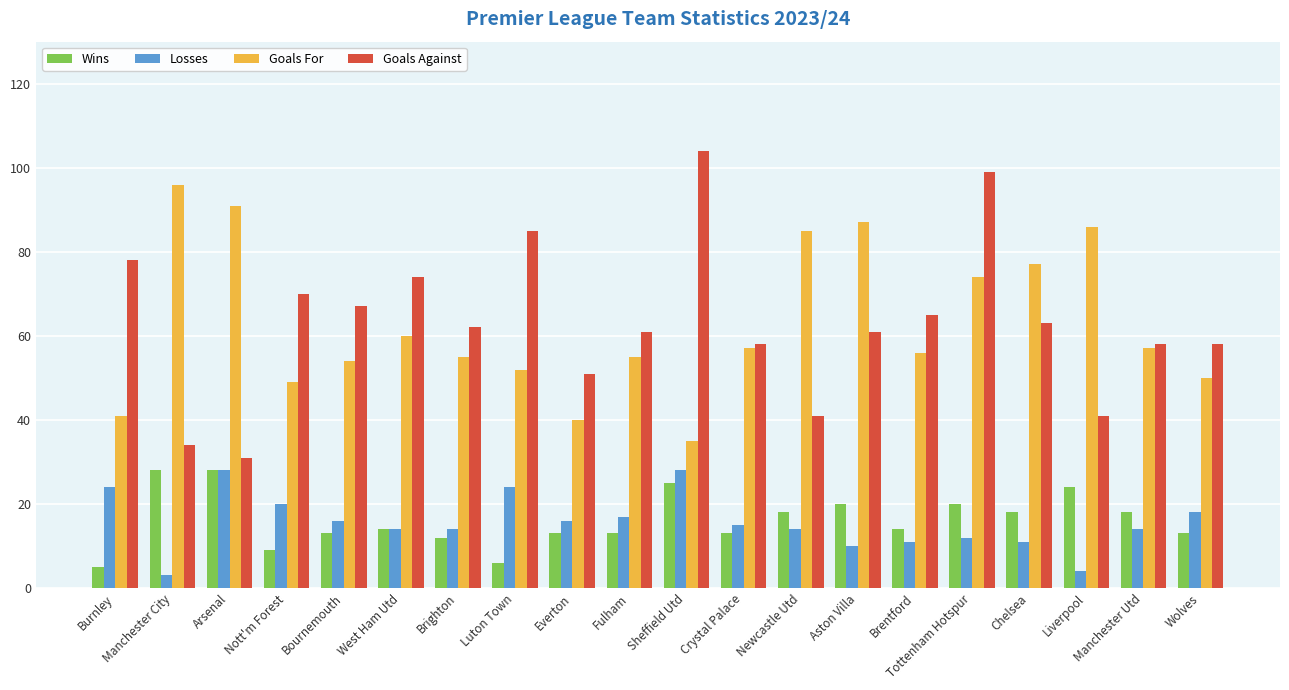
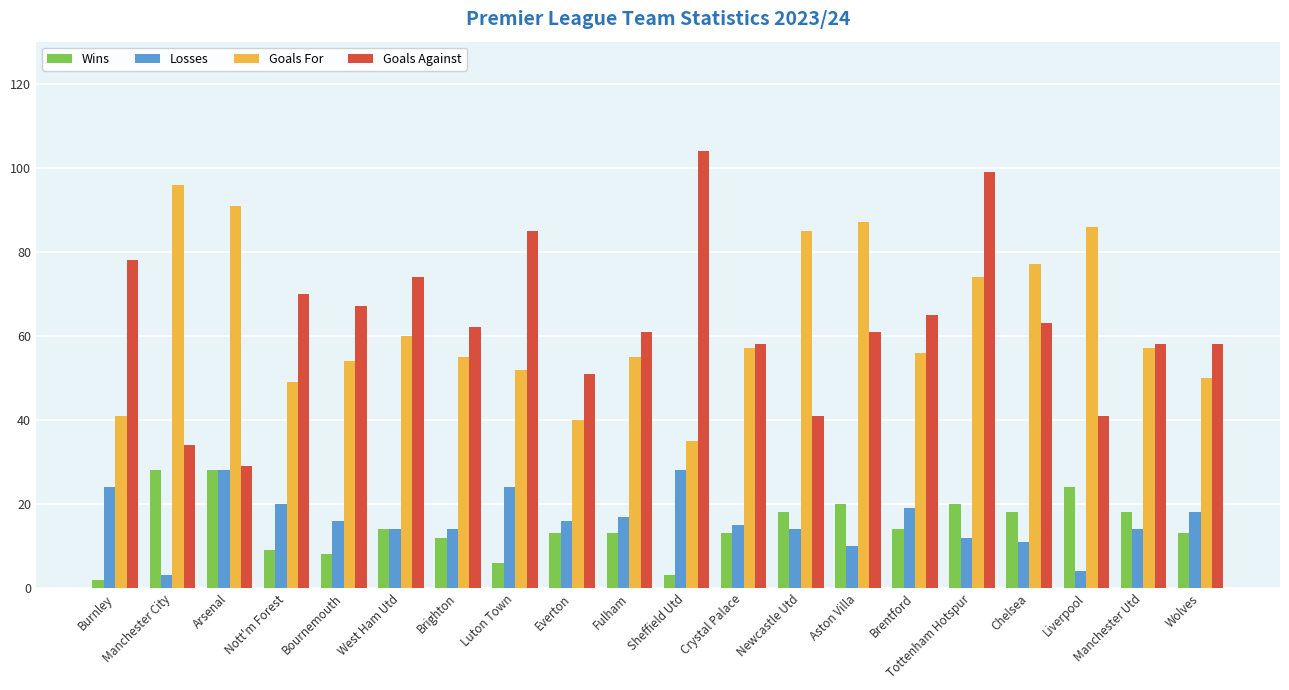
  {
    "Wins": {
-     "Burnley": 5,
+     "Burnley": 2,
      "Manchester City": 28,
      "Arsenal": 28,
      "Nott'm Forest": 9,
-     "Bournemouth": 13,
+     "Bournemouth": 8,
      "West Ham Utd": 14,
      "Brighton": 12,
      "Luton Town": 6,
      "Everton": 13,
      "Fulham": 13,
-     "Sheffield Utd": 25,
+     "Sheffield Utd": 3,
      "Crystal Palace": 13,
      "Newcastle Utd": 18,
      "Aston Villa": 20,
      "Brentford": 14,
      "Tottenham Hotspur": 20,
      "Chelsea": 18,
      "Liverpool": 24,
      "Manchester Utd": 18,
      "Wolves": 13
    },
    "Losses": {
      "Burnley": 24,
      "Manchester City": 3,
      "Arsenal": 28,
      "Nott'm Forest": 20,
      "Bournemouth": 16,
      "West Ham Utd": 14,
      "Brighton": 14,
      "Luton Town": 24,
      "Everton": 16,
      "Fulham": 17,
      "Sheffield Utd": 28,
      "Crystal Palace": 15,
      "Newcastle Utd": 14,
      "Aston Villa": 10,
-     "Brentford": 11,
+     "Brentford": 19,
      "Tottenham Hotspur": 12,
      "Chelsea": 11,
      "Liverpool": 4,
      "Manchester Utd": 14,
      "Wolves": 18
    },
    "Goals For": {
      "Burnley": 41,
      "Manchester City": 96,
      "Arsenal": 91,
      "Nott'm Forest": 49,
      "Bournemouth": 54,
      "West Ham Utd": 60,
      "Brighton": 55,
      "Luton Town": 52,
      "Everton": 40,
      "Fulham": 55,
      "Sheffield Utd": 35,
      "Crystal Palace": 57,
      "Newcastle Utd": 85,
      "Aston Villa": 87,
      "Brentford": 56,
      "Tottenham Hotspur": 74,
      "Chelsea": 77,
      "Liverpool": 86,
      "Manchester Utd": 57,
      "Wolves": 50
    },
    "Goals Against": {
      "Burnley": 78,
      "Manchester City": 34,
-     "Arsenal": 31,
+     "Arsenal": 29,
      "Nott'm Forest": 70,
      "Bournemouth": 67,
      "West Ham Utd": 74,
      "Brighton": 62,
      "Luton Town": 85,
      "Everton": 51,
      "Fulham": 61,
      "Sheffield Utd": 104,
      "Crystal Palace": 58,
      "Newcastle Utd": 41,
      "Aston Villa": 61,
      "Brentford": 65,
      "Tottenham Hotspur": 99,
      "Chelsea": 63,
      "Liverpool": 41,
      "Manchester Utd": 58,
      "Wolves": 58
    }
  }
